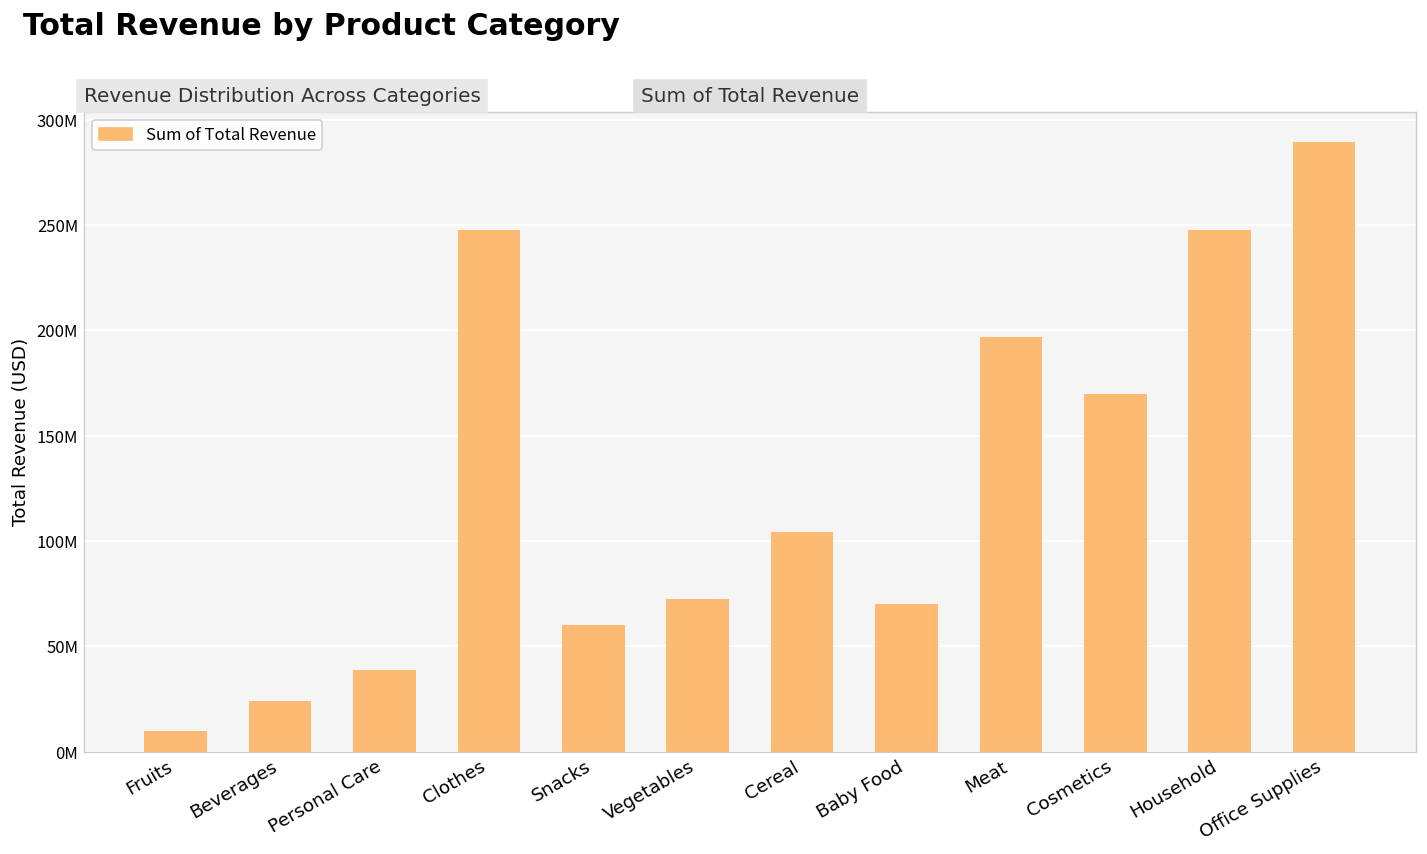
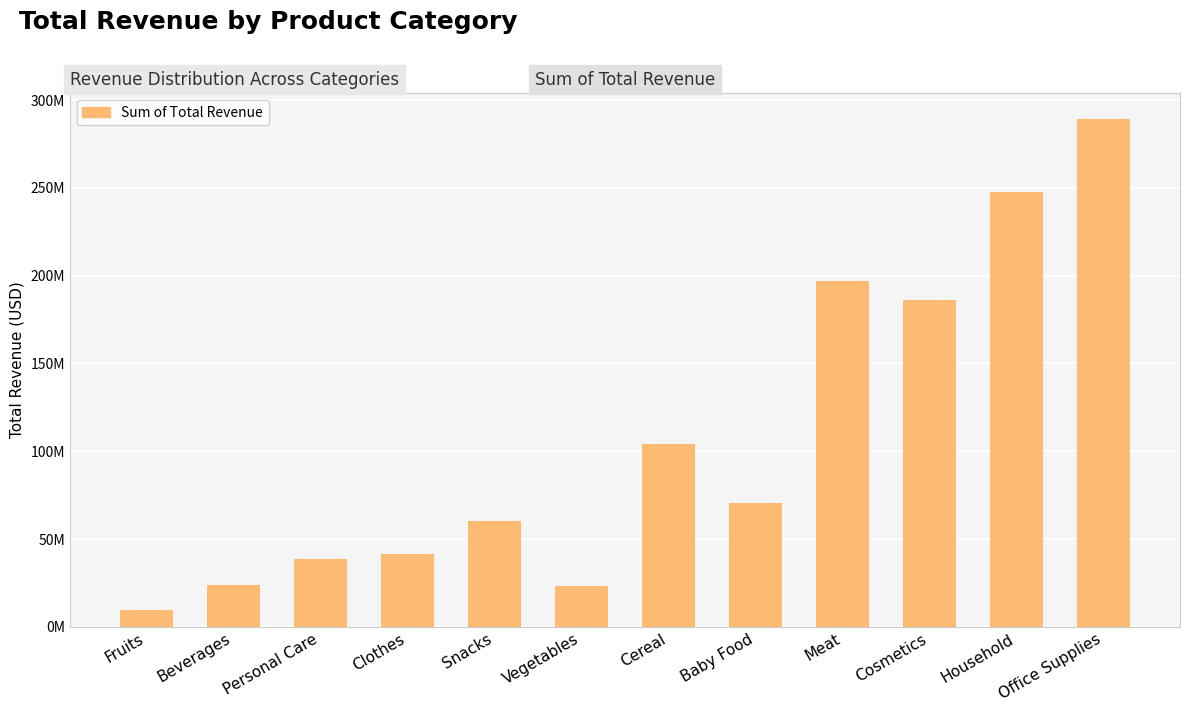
  {
    "Fruits": 10000000,
    "Beverages": 24000000,
    "Personal Care": 39000000,
-   "Clothes": 248000000,
+   "Clothes": 41000000,
    "Snacks": 60000000,
-   "Vegetables": 73000000,
+   "Vegetables": 23000000,
    "Cereal": 104000000,
    "Baby Food": 70000000,
    "Meat": 197000000,
-   "Cosmetics": 170000000,
+   "Cosmetics": 186000000,
    "Household": 248000000,
    "Office Supplies": 289000000
  }
